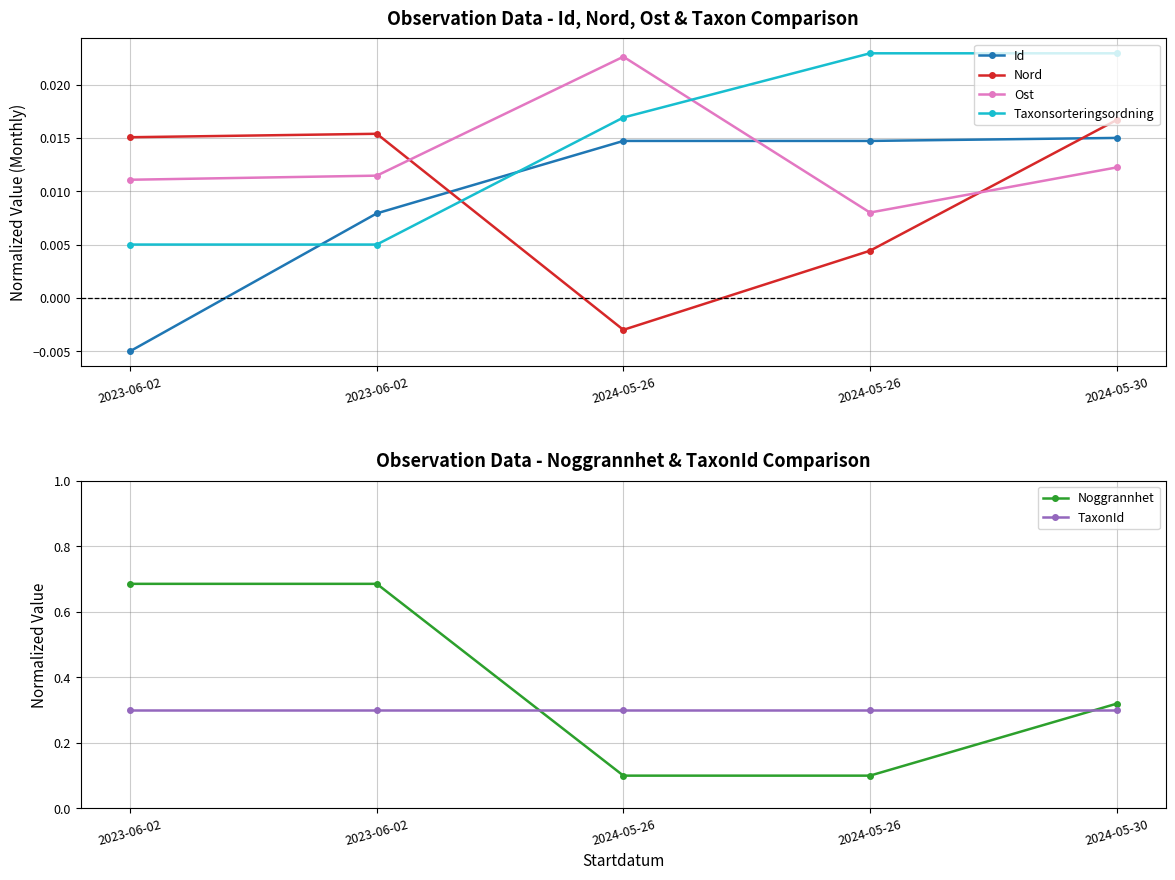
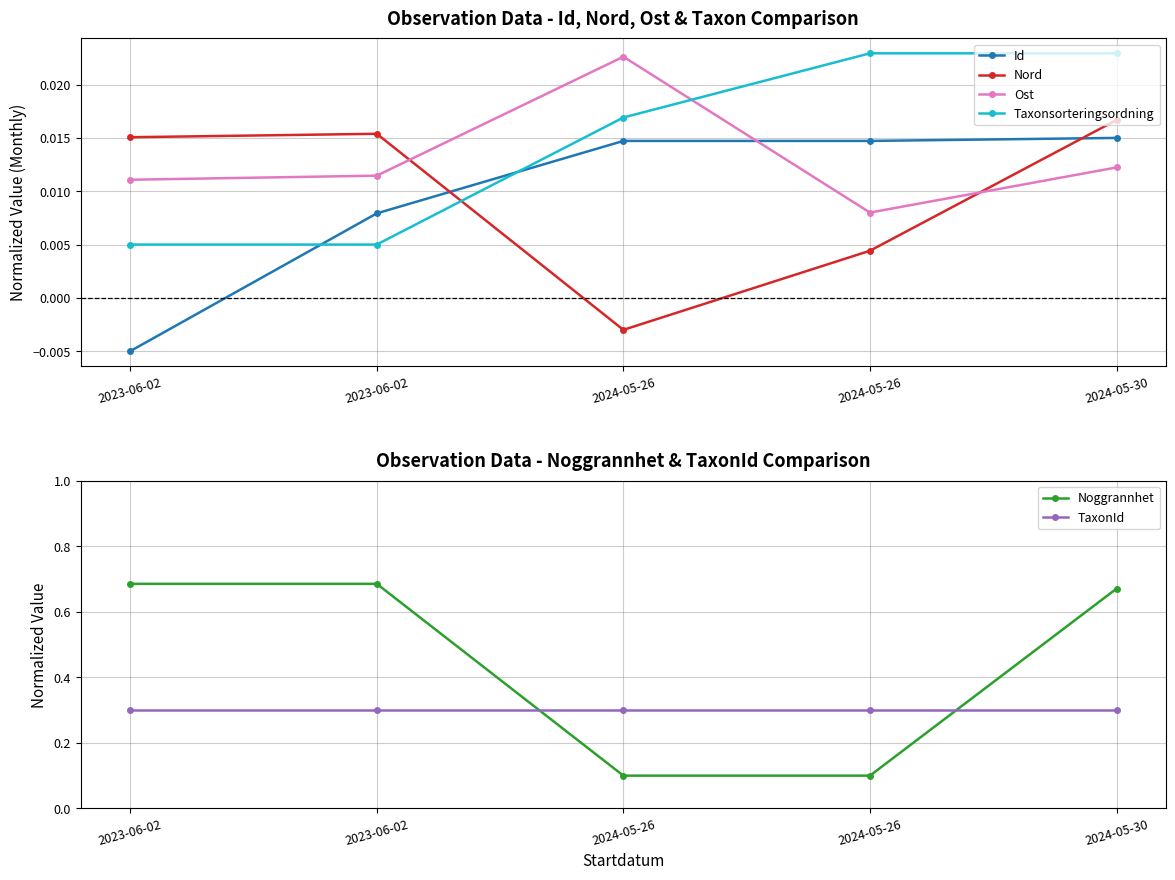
  {
    "Observation Data - Id, Nord, Ost & Taxon Comparison": {
      "Id": {
        "2024-05-30": 0.0150
      },
      "Ost": {
        "2024-05-30": 0.0122
      }
    },
    "Observation Data - Noggrannhet & TaxonId Comparison": {
      "Noggrannhet": {
-       "2024-05-30": 0.32
+       "2024-05-30": 0.67
      },
      "TaxonId": {
        "2024-05-30": 0.30
      }
    }
  }
